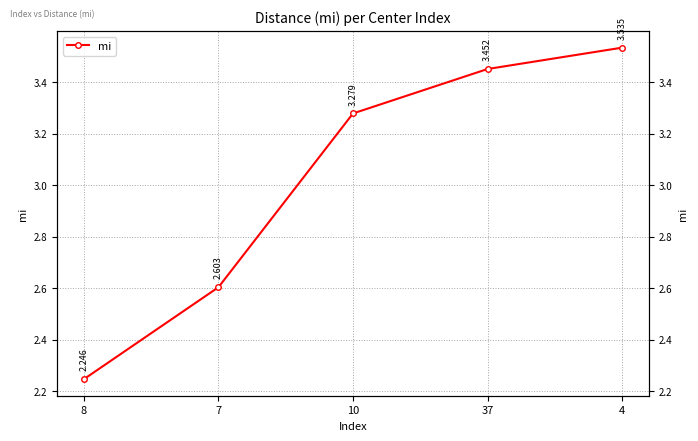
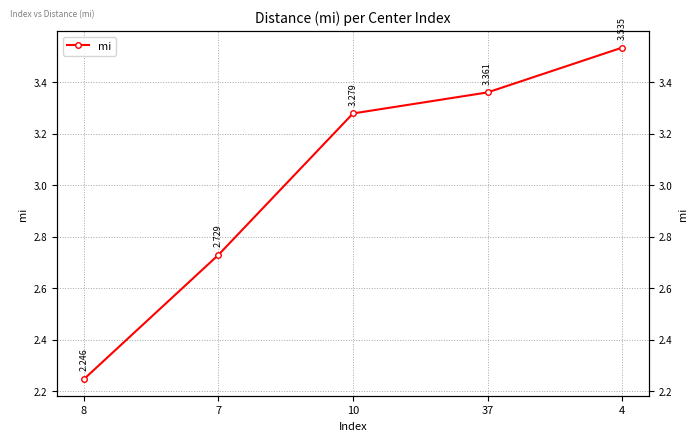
  {
    "8": 2.246,
-   "7": 2.603,
+   "7": 2.729,
    "10": 3.279,
-   "37": 3.452,
+   "37": 3.361,
    "4": 3.535
  }
